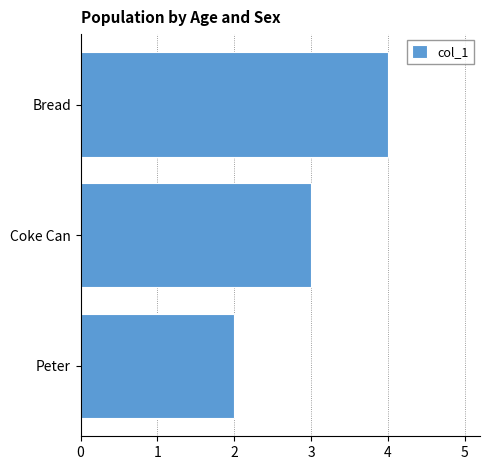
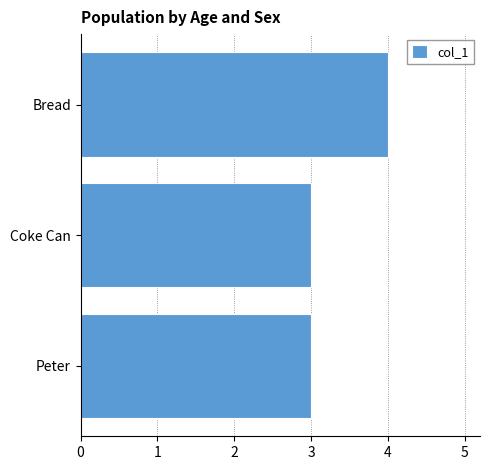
  {
    "Bread": 4,
    "Coke Can": 3,
-   "Peter": 2
+   "Peter": 3
  }
